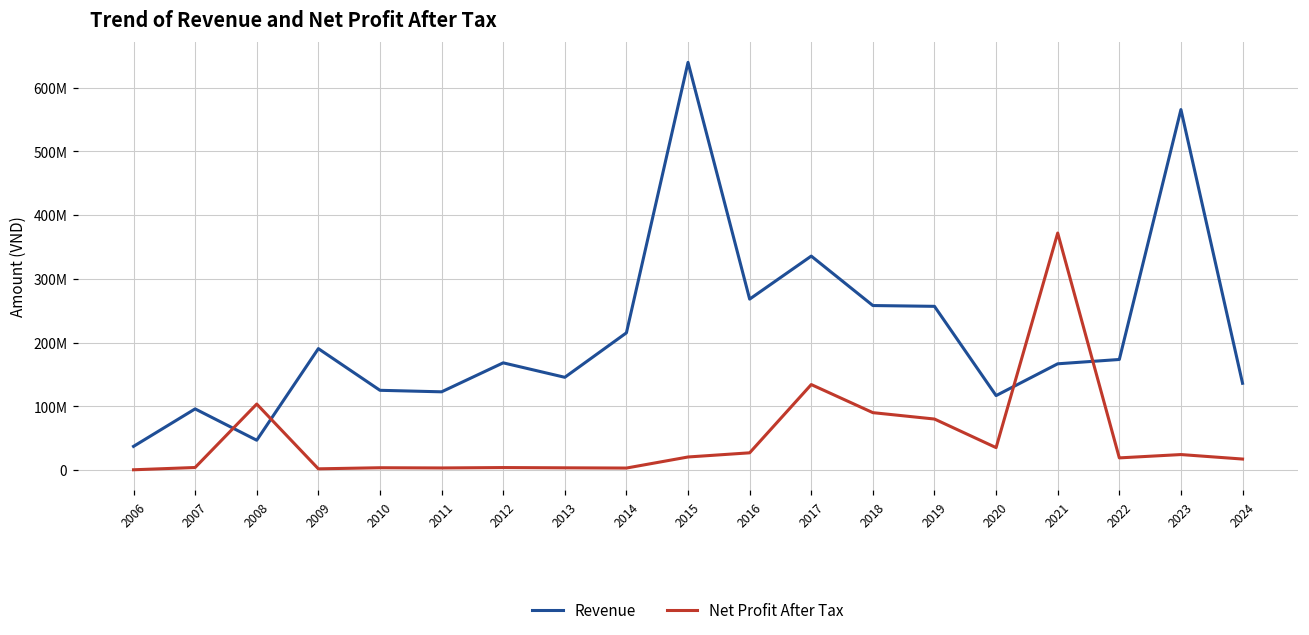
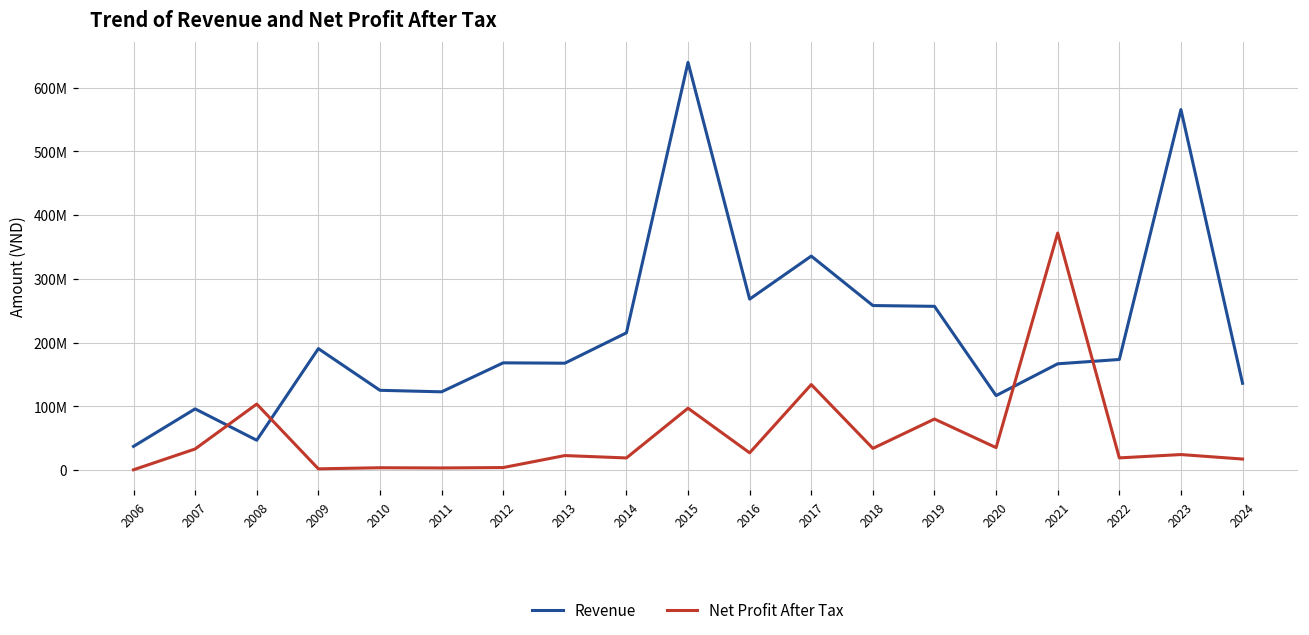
  {
    "Revenue": {
      "2006": 40000000,
      "2007": 100000000,
      "2008": 50000000,
      "2009": 190000000,
      "2010": 130000000,
      "2011": 120000000,
      "2012": 170000000,
-     "2013": 150000000,
+     "2013": 170000000,
      "2014": 220000000,
      "2015": 640000000,
      "2016": 270000000,
      "2017": 340000000,
      "2018": 260000000,
      "2019": 260000000,
      "2020": 120000000,
      "2021": 170000000,
      "2022": 170000000,
      "2023": 570000000,
      "2024": 140000000
    },
    "Net Profit After Tax": {
      "2006": 0,
-     "2007": 0,
+     "2007": 30000000,
      "2008": 100000000,
      "2009": 0,
      "2010": 0,
      "2011": 0,
      "2012": 0,
-     "2013": 0,
-     "2014": 0,
-     "2015": 20000000,
+     "2013": 20000000,
+     "2014": 20000000,
+     "2015": 100000000,
      "2016": 30000000,
      "2017": 130000000,
-     "2018": 90000000,
+     "2018": 30000000,
      "2019": 80000000,
      "2020": 40000000,
      "2021": 370000000,
      "2022": 20000000,
      "2023": 20000000,
      "2024": 20000000
    }
  }
